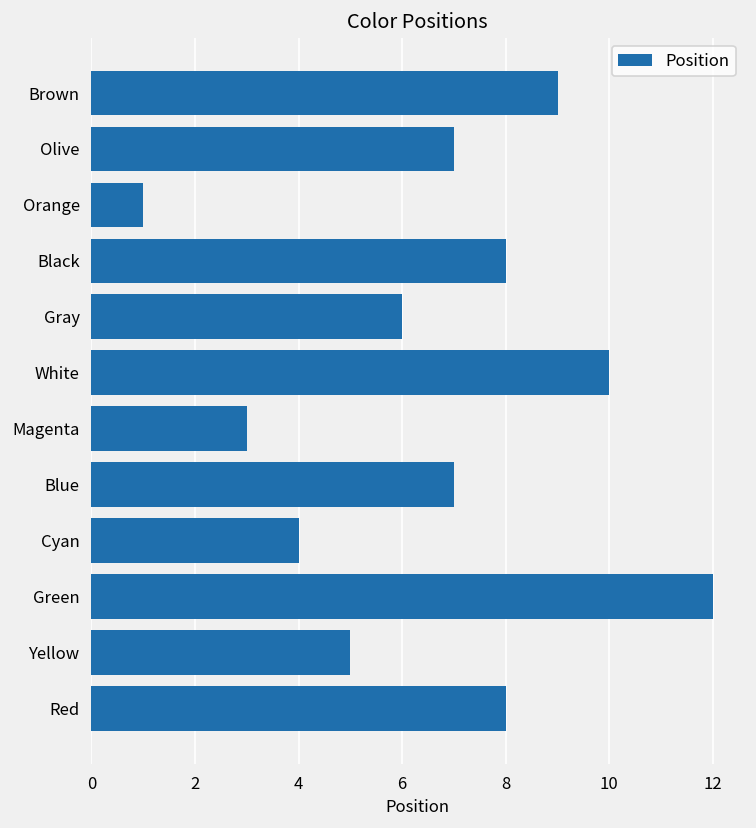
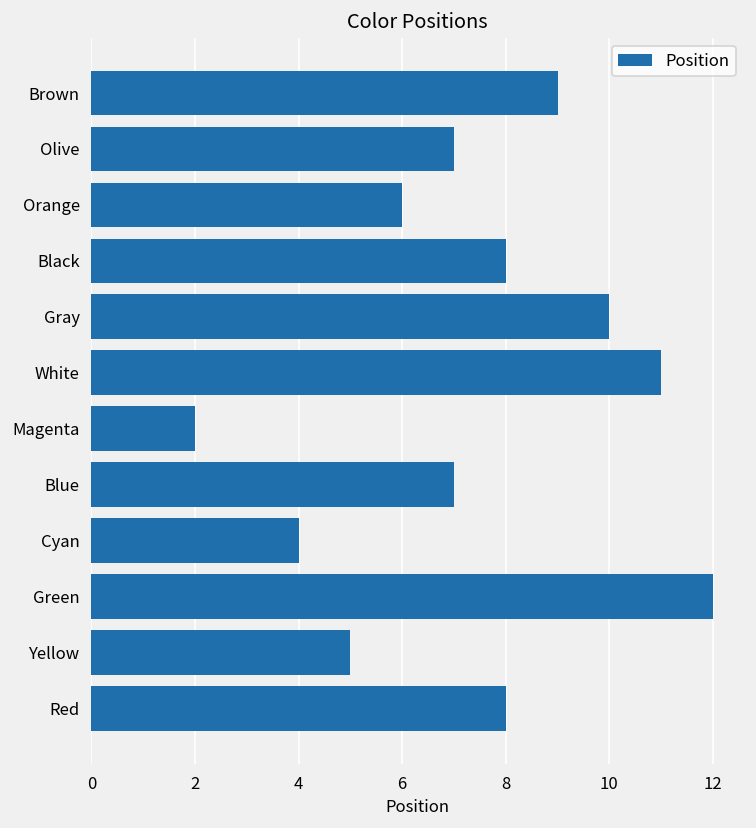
  {
    "Brown": 9,
    "Olive": 7,
-   "Orange": 1,
+   "Orange": 6,
    "Black": 8,
-   "Gray": 6,
-   "White": 10,
-   "Magenta": 3,
+   "Gray": 10,
+   "White": 11,
+   "Magenta": 2,
    "Blue": 7,
    "Cyan": 4,
    "Green": 12,
    "Yellow": 5,
    "Red": 8
  }
